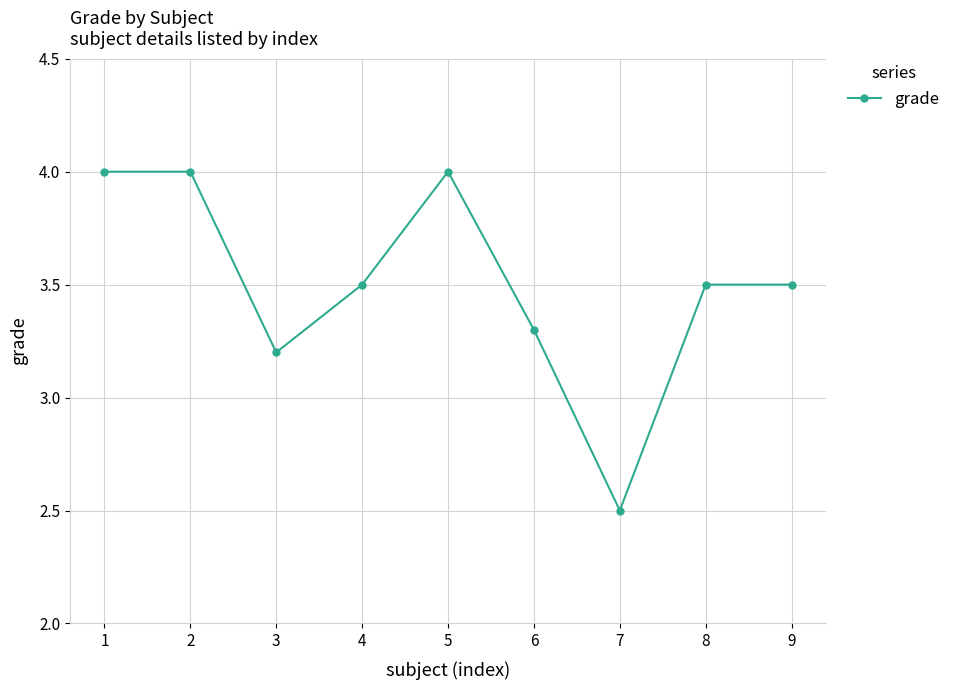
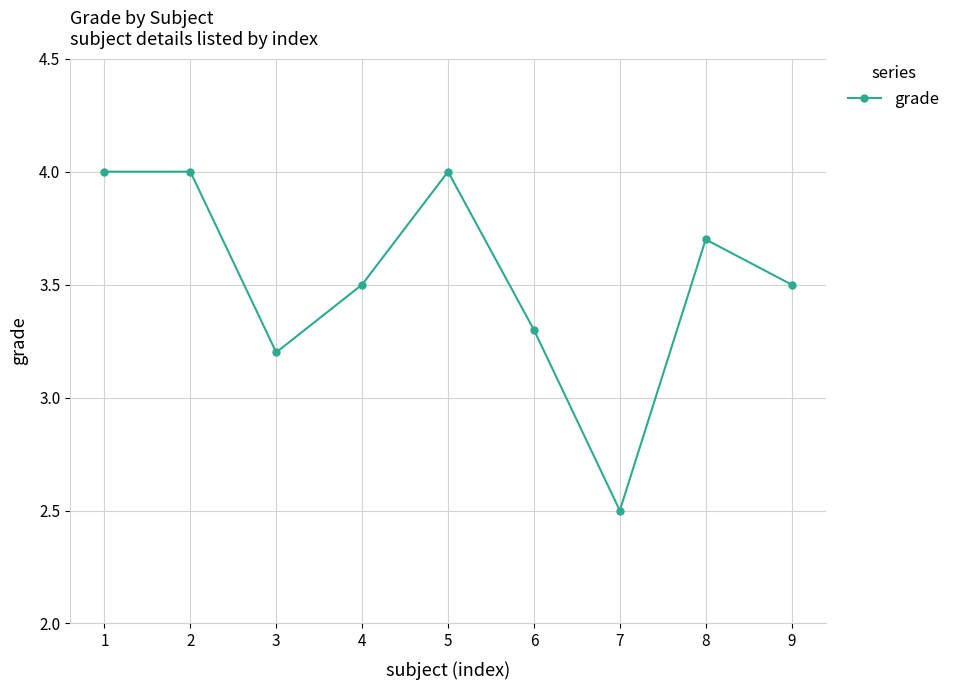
  {
    "1": 4.0,
    "2": 4.0,
    "3": 3.2,
    "4": 3.5,
    "5": 4.0,
    "6": 3.3,
    "7": 2.5,
-   "8": 3.5,
+   "8": 3.7,
    "9": 3.5
  }
